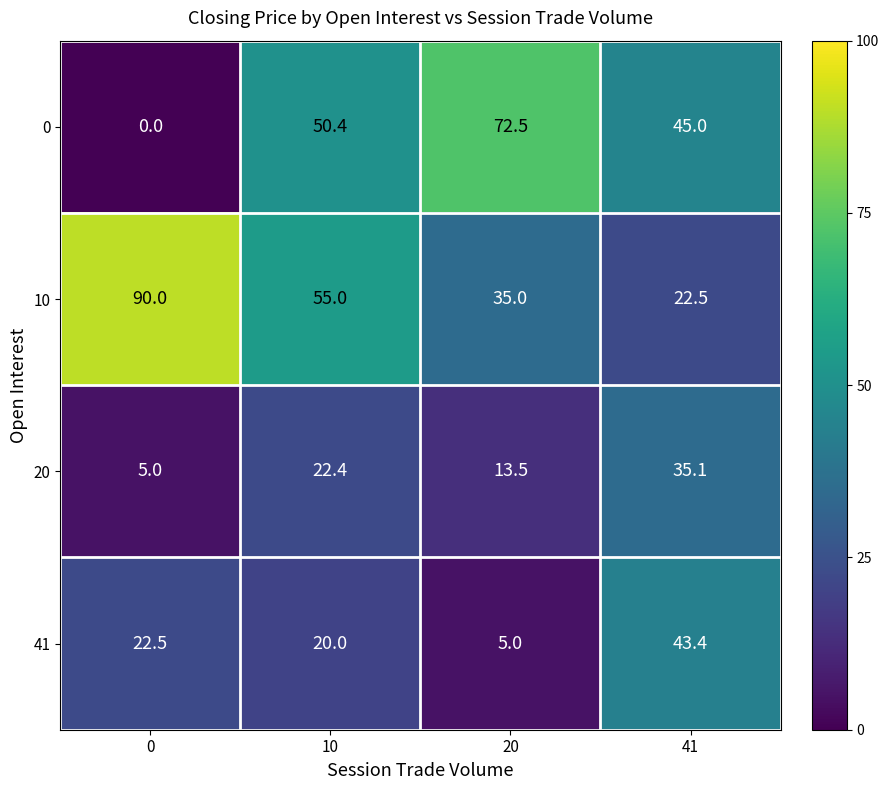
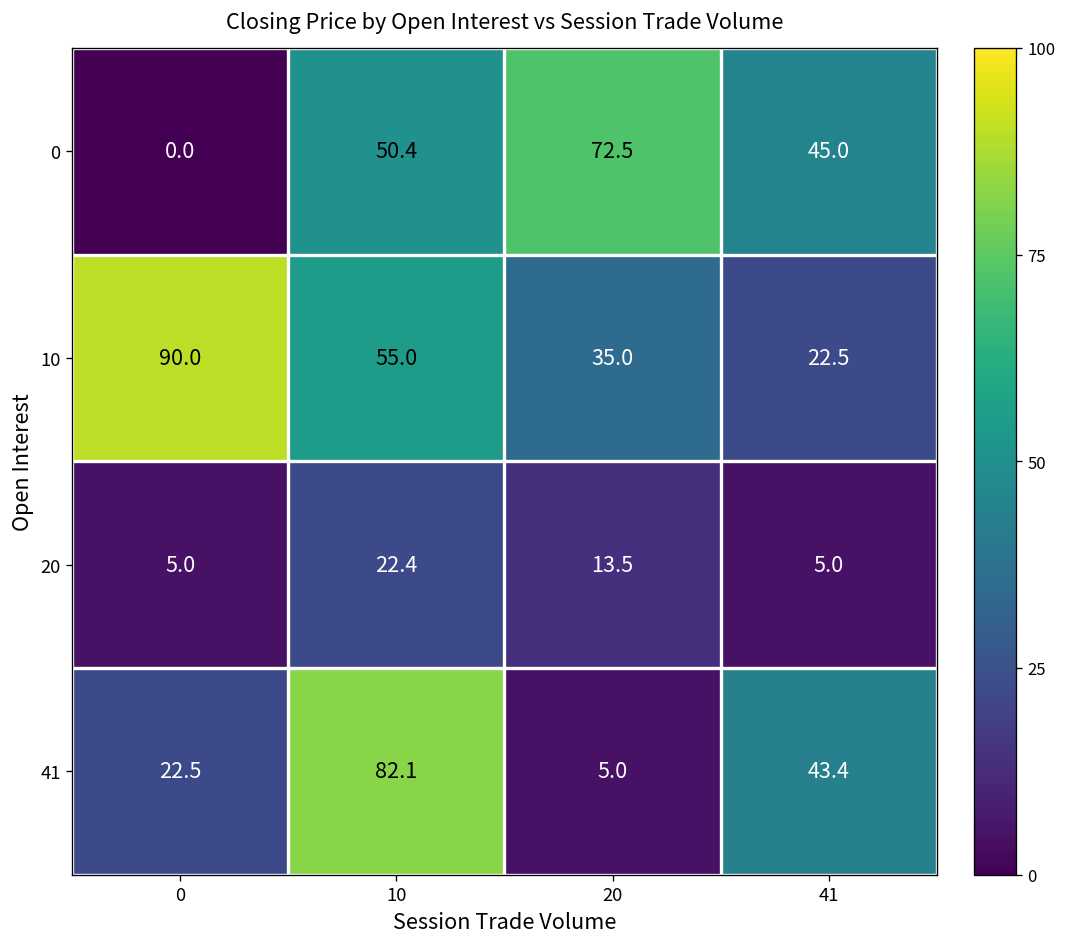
  {
    "0": {
      "0": 0.0,
      "10": 50.4,
      "20": 72.5,
      "41": 45.0
    },
    "10": {
      "0": 90.0,
      "10": 55.0,
      "20": 35.0,
      "41": 22.5
    },
    "20": {
      "0": 5.0,
      "10": 22.4,
      "20": 13.5,
-     "41": 35.1
+     "41": 5.0
    },
    "41": {
      "0": 22.5,
-     "10": 20.0,
+     "10": 82.1,
      "20": 5.0,
      "41": 43.4
    }
  }
